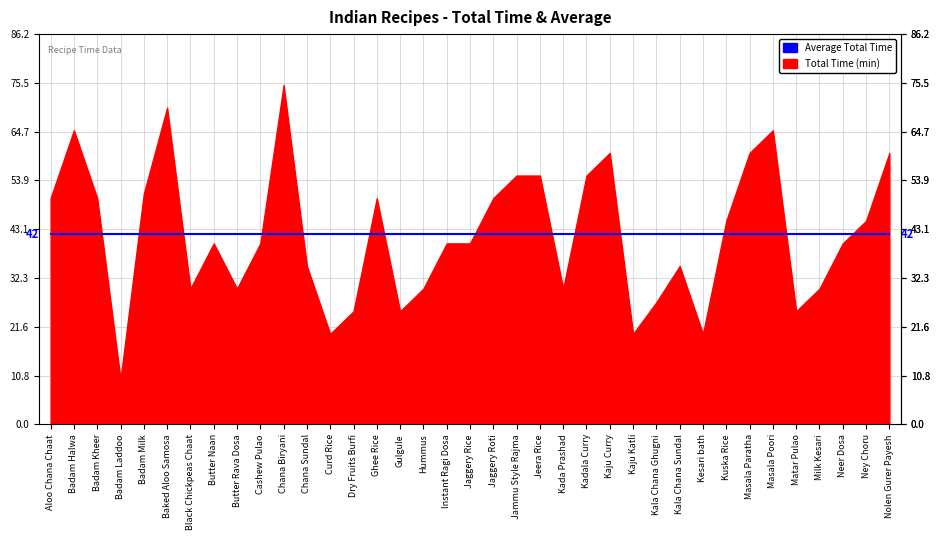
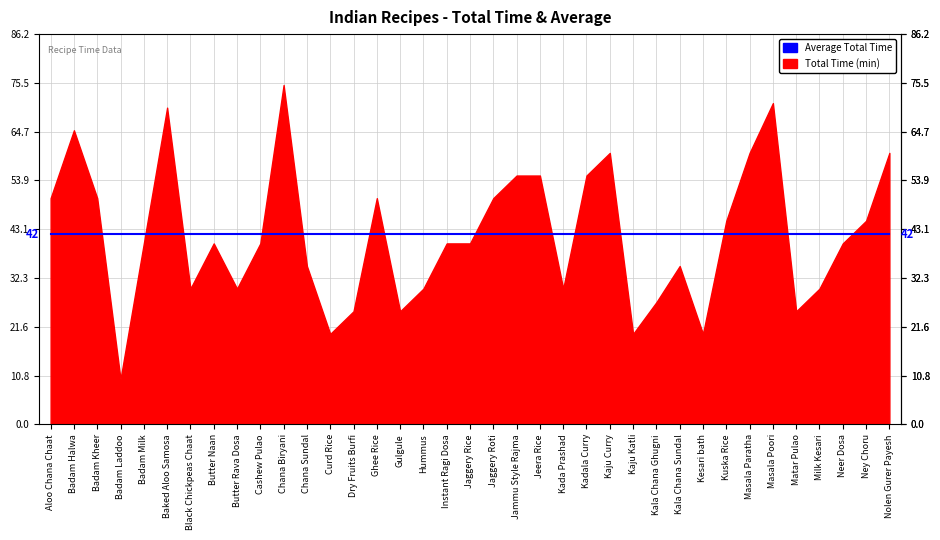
  {
    "Average Total Time": {
      "Aloo Chana Chaat": 42,
      "Nolen Gurer Payesh": 42
    },
    "Total Time (min)": {
      "Aloo Chana Chaat": 50,
      "Badam Halwa": 65,
      "Badam Kheer": 50,
      "Badam Laddoo": 10,
-     "Badam Milk": 51,
+     "Badam Milk": 40,
      "Baked Aloo Samosa": 70,
      "Black Chickpeas Chaat": 30,
      "Butter Naan": 40,
      "Butter Rava Dosa": 30,
      "Cashew Pulao": 40,
      "Chana Biryani": 75,
      "Chana Sundal": 35,
      "Curd Rice": 20,
      "Dry Fruits Burfi": 25,
      "Ghee Rice": 50,
      "Gulgule": 25,
      "Hummus": 30,
      "Instant Ragi Dosa": 40,
      "Jaggery Rice": 40,
      "Jaggery Roti": 50,
      "Jammu Style Rajma": 55,
      "Jeera Rice": 55,
      "Kada Prashad": 30,
      "Kadala Curry": 55,
      "Kaju Curry": 60,
      "Kaju Katli": 20,
      "Kala Chana Ghugni": 27,
      "Kala Chana Sundal": 35,
      "Kesari bath": 20,
      "Kuska Rice": 45,
      "Masala Paratha": 60,
-     "Masala Poori": 65,
+     "Masala Poori": 71,
      "Matar Pulao": 25,
      "Milk Kesari": 30,
      "Neer Dosa": 40,
      "Ney Choru": 45,
      "Nolen Gurer Payesh": 60
    }
  }
